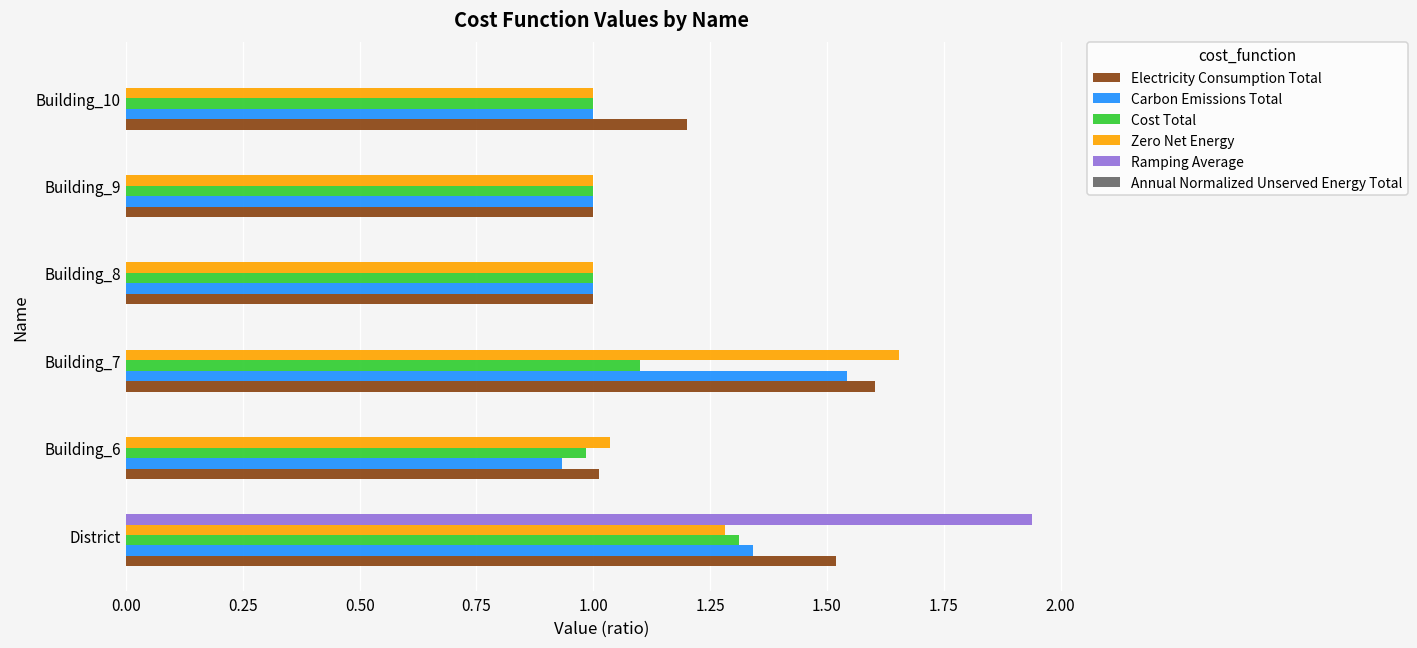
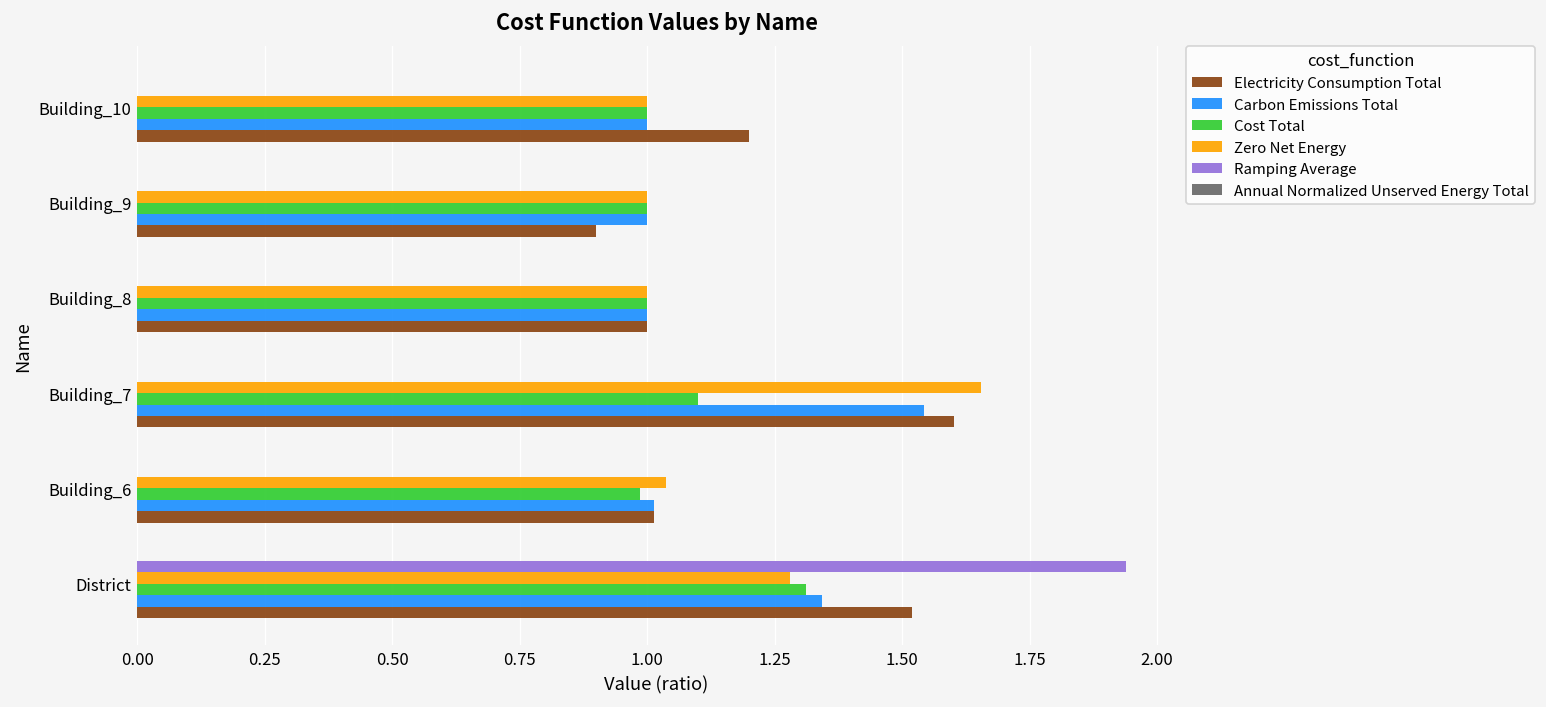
  {
    "Electricity Consumption Total": {
      "Building_10": 1.2,
-     "Building_9": 1.0,
+     "Building_9": 0.9,
      "Building_8": 1.0,
      "Building_7": 1.6,
      "Building_6": 1.01,
      "District": 1.52
    },
    "Carbon Emissions Total": {
      "Building_10": 1.00,
      "Building_9": 1.00,
      "Building_8": 1.00,
      "Building_7": 1.54,
-     "Building_6": 0.93,
+     "Building_6": 1.01,
      "District": 1.34
    },
    "Cost Total": {
      "Building_10": 1.00,
      "Building_9": 1.00,
      "Building_8": 1.00,
      "Building_7": 1.10,
      "Building_6": 0.99,
      "District": 1.31
    },
    "Zero Net Energy": {
      "Building_10": 1.00,
      "Building_9": 1.00,
      "Building_8": 1.00,
      "Building_7": 1.65,
      "Building_6": 1.04,
      "District": 1.28
    },
    "Ramping Average": {
      "Building_10": 0.00,
      "Building_9": 0.00,
      "Building_8": 0.00,
      "Building_7": 0.00,
      "Building_6": 0.00,
      "District": 1.94
    },
    "Annual Normalized Unserved Energy Total": {
      "Building_10": 0.00,
      "Building_9": 0.00,
      "Building_8": 0.00,
      "Building_7": 0.00,
      "Building_6": 0.00,
      "District": 0.00
    }
  }
